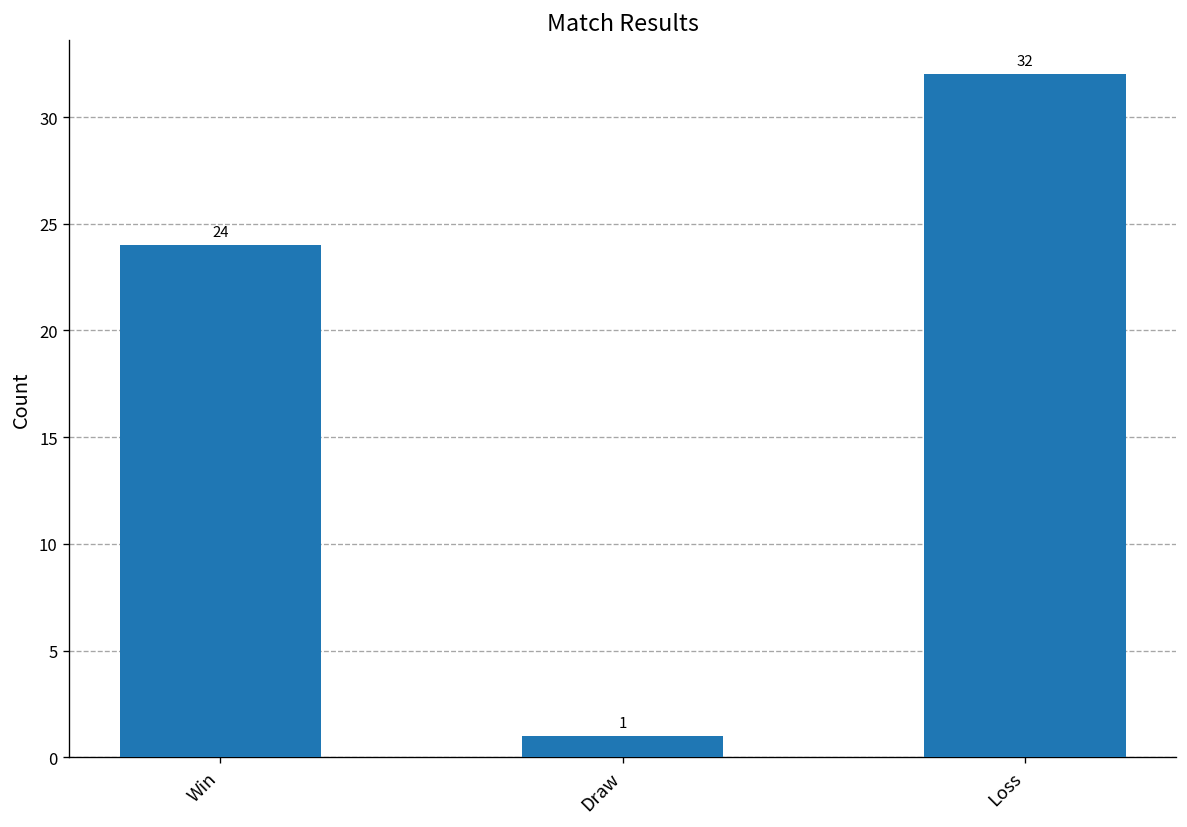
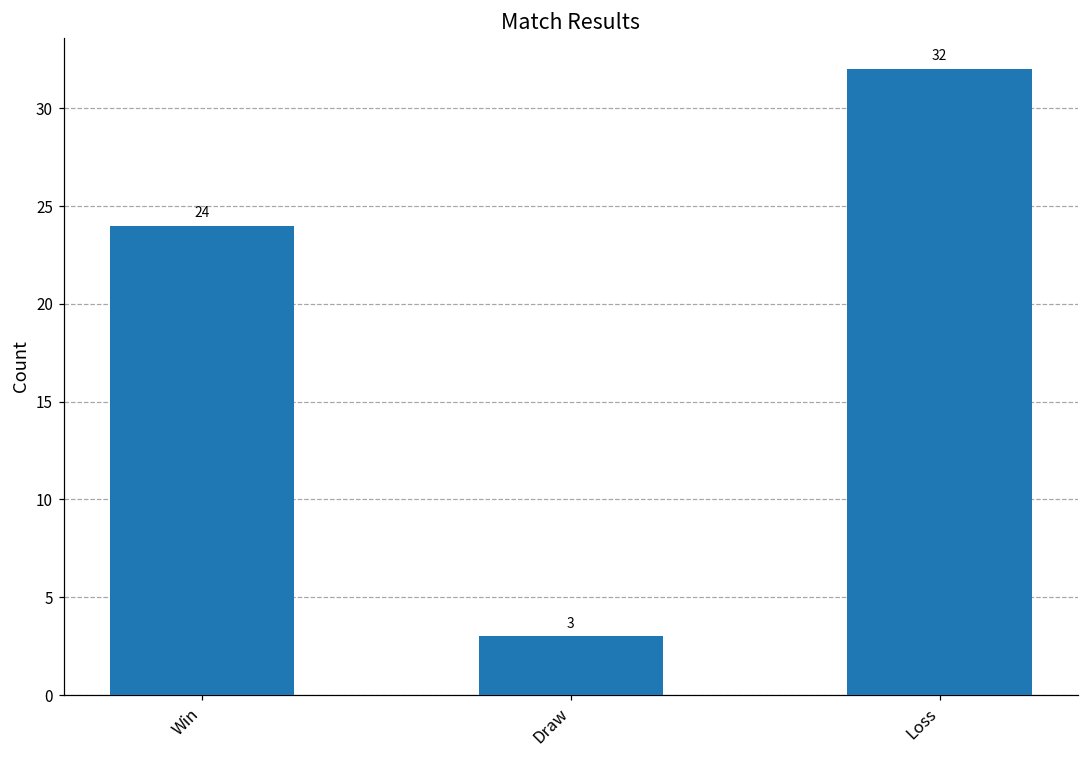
  {
    "Win": 24,
-   "Draw": 1,
+   "Draw": 3,
    "Loss": 32
  }
